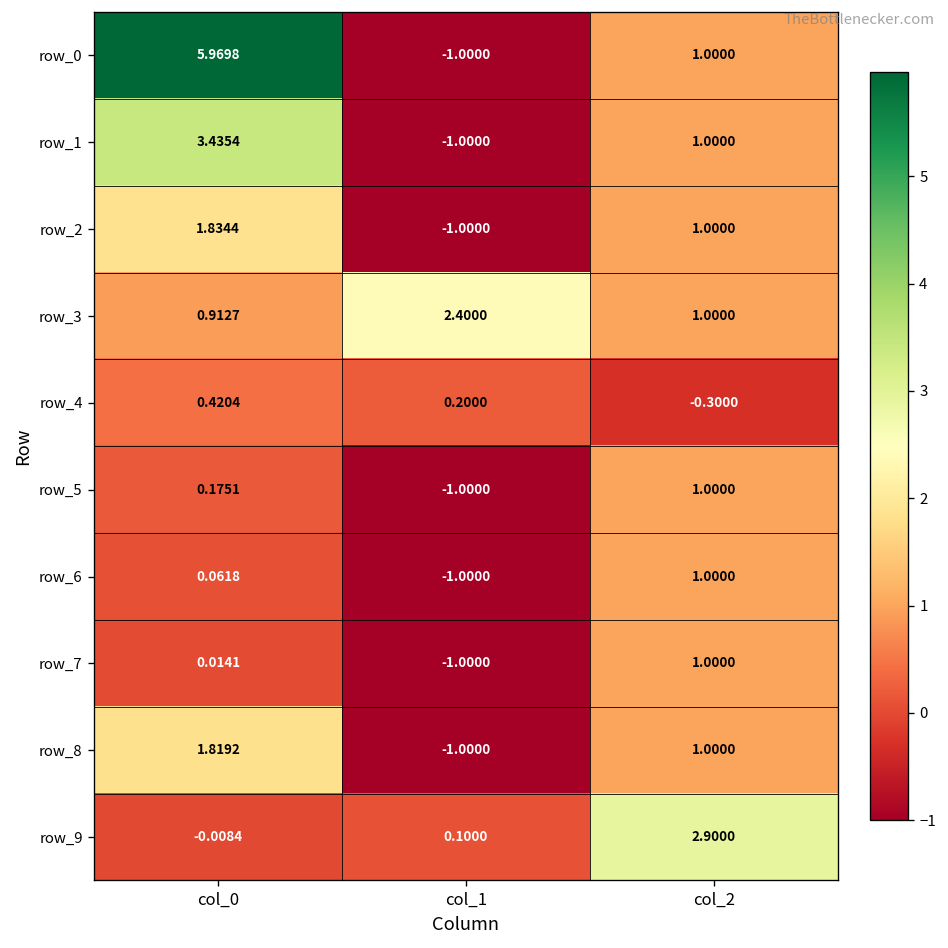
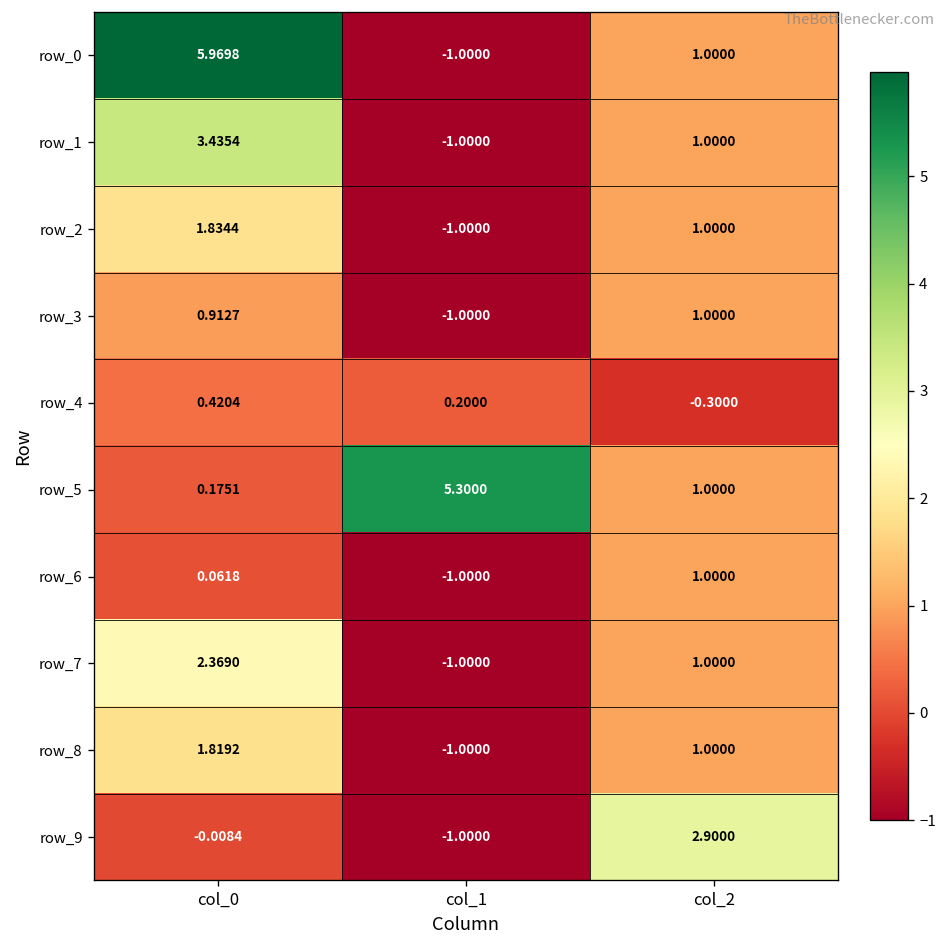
  {
    "row_0": {
      "col_0": 5.9698,
      "col_1": -1.0000,
      "col_2": 1.0000
    },
    "row_1": {
      "col_0": 3.4354,
      "col_1": -1.0000,
      "col_2": 1.0000
    },
    "row_2": {
      "col_0": 1.8344,
      "col_1": -1.0000,
      "col_2": 1.0000
    },
    "row_3": {
      "col_0": 0.9127,
-     "col_1": 2.4000,
+     "col_1": -1.0000,
      "col_2": 1.0000
    },
    "row_4": {
      "col_0": 0.4204,
      "col_1": 0.2000,
      "col_2": -0.3000
    },
    "row_5": {
      "col_0": 0.1751,
-     "col_1": -1.0000,
+     "col_1": 5.3000,
      "col_2": 1.0000
    },
    "row_6": {
      "col_0": 0.0618,
      "col_1": -1.0000,
      "col_2": 1.0000
    },
    "row_7": {
-     "col_0": 0.0141,
+     "col_0": 2.3690,
      "col_1": -1.0000,
      "col_2": 1.0000
    },
    "row_8": {
      "col_0": 1.8192,
      "col_1": -1.0000,
      "col_2": 1.0000
    },
    "row_9": {
      "col_0": -0.0084,
-     "col_1": 0.1000,
+     "col_1": -1.0000,
      "col_2": 2.9000
    }
  }
